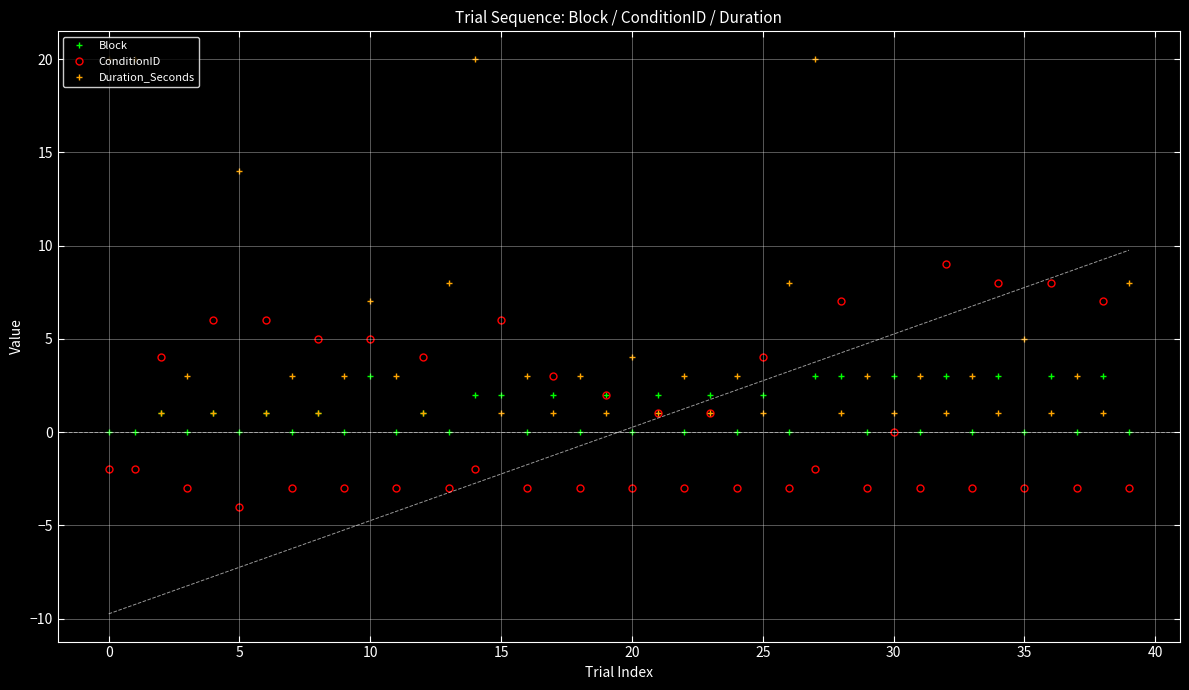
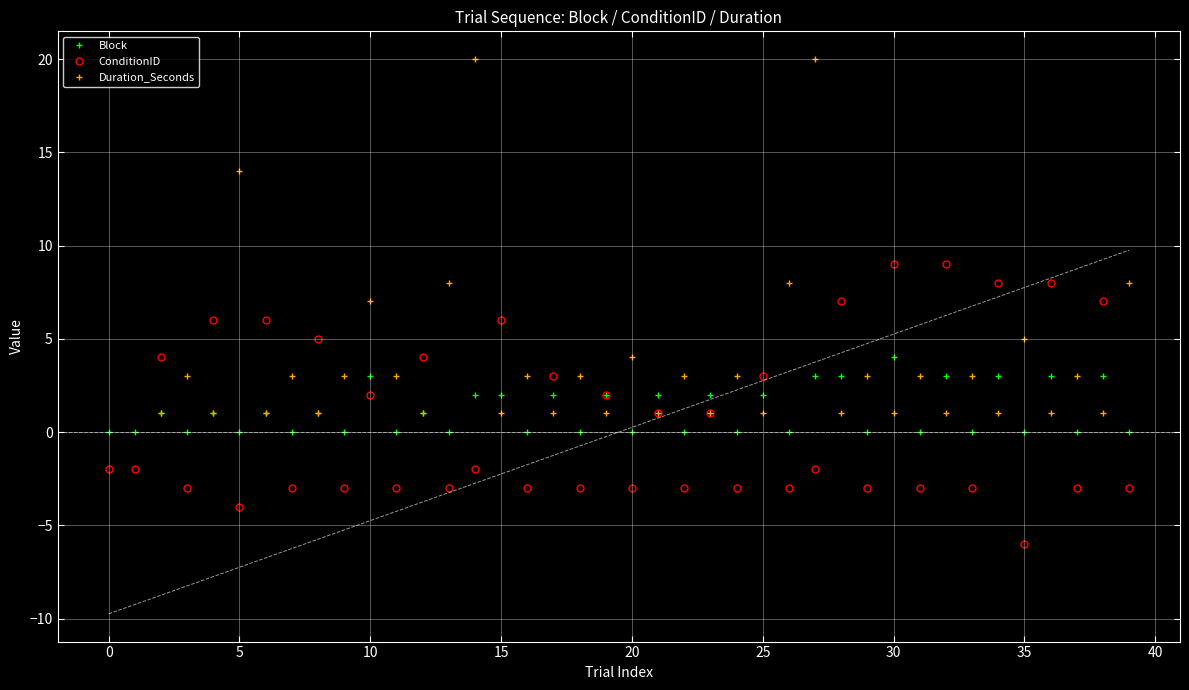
  {
    "Block": {
      "0": 0,
      "5": 0,
      "10": 3,
      "15": 2,
      "20": 0,
      "25": 2,
-     "30": 3,
+     "30": 4,
      "35": 0
    },
    "ConditionID": {
      "0": -2,
      "5": -4,
-     "10": 5,
+     "10": 2,
      "15": 6,
      "20": -3,
-     "25": 4,
-     "30": 0,
-     "35": -3
+     "25": 3,
+     "30": 9,
+     "35": -6
    },
    "Duration_Seconds": {
      "5": 14,
      "10": 7,
      "15": 1,
      "20": 4,
      "25": 1,
      "30": 1,
      "35": 5
    }
  }
